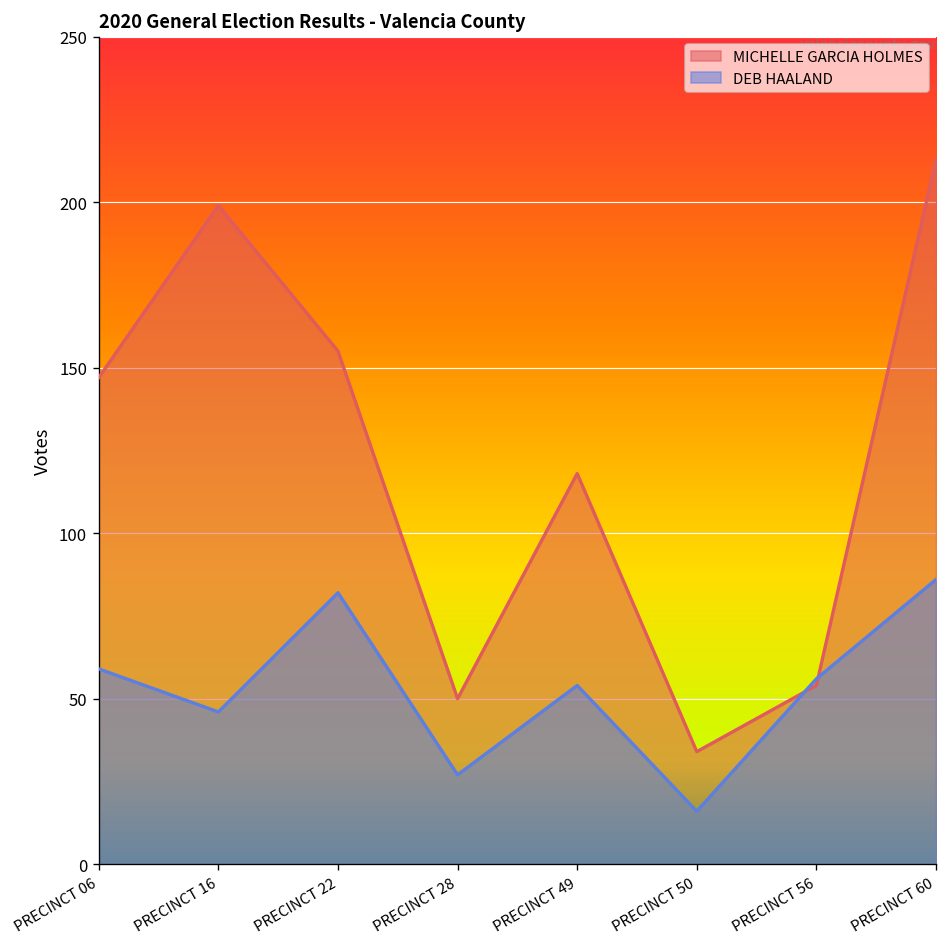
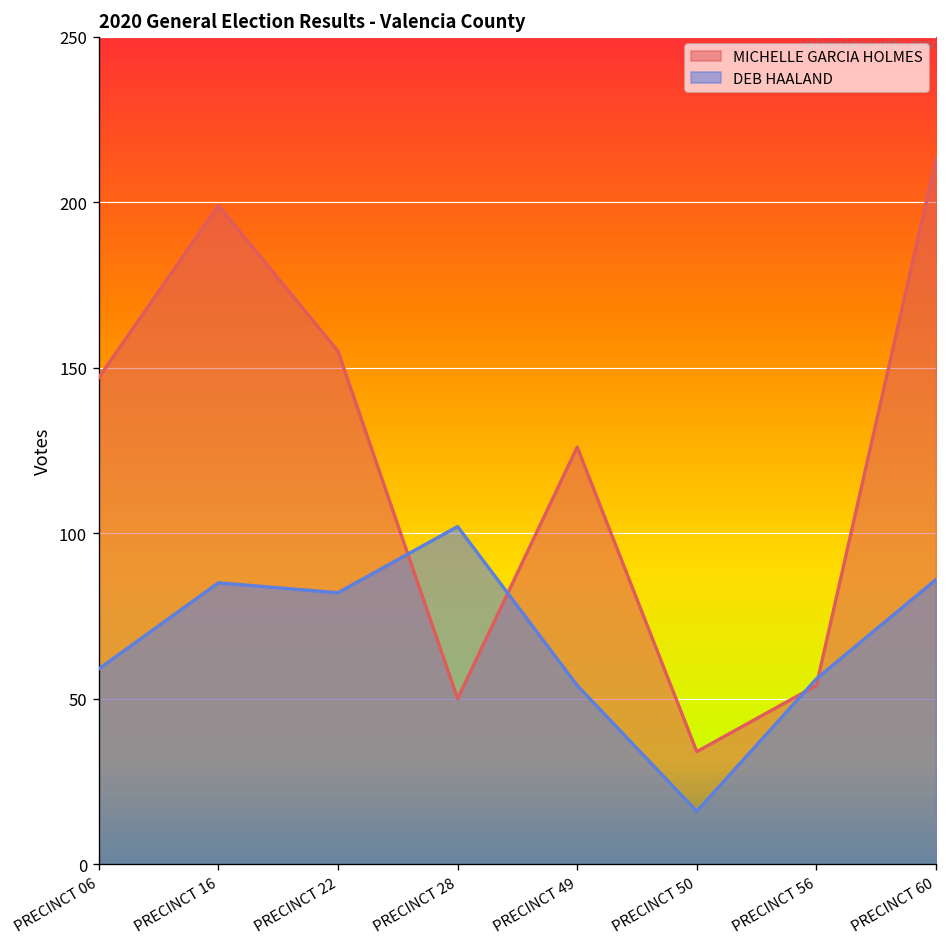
  {
    "MICHELLE GARCIA HOLMES": {
      "PRECINCT 06": 147,
      "PRECINCT 16": 199,
      "PRECINCT 22": 155,
      "PRECINCT 28": 50,
-     "PRECINCT 49": 118,
+     "PRECINCT 49": 126,
      "PRECINCT 50": 34,
      "PRECINCT 56": 54,
      "PRECINCT 60": 213
    },
    "DEB HAALAND": {
      "PRECINCT 06": 59,
-     "PRECINCT 16": 46,
+     "PRECINCT 16": 85,
      "PRECINCT 22": 82,
-     "PRECINCT 28": 27,
+     "PRECINCT 28": 102,
      "PRECINCT 49": 54,
      "PRECINCT 50": 16,
      "PRECINCT 56": 56,
      "PRECINCT 60": 86
    }
  }
